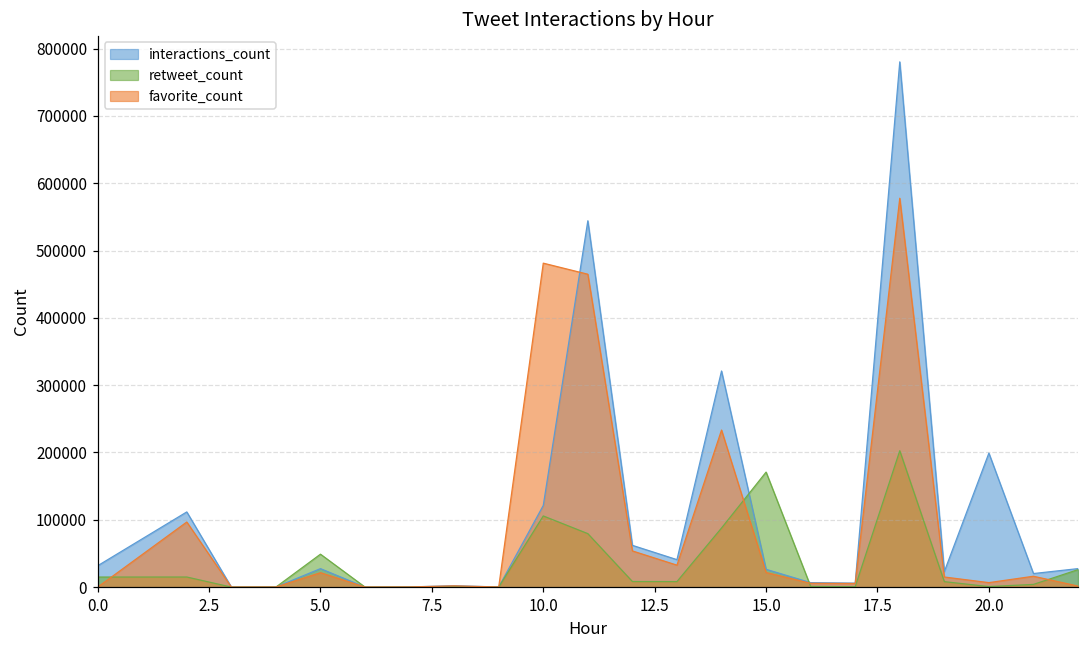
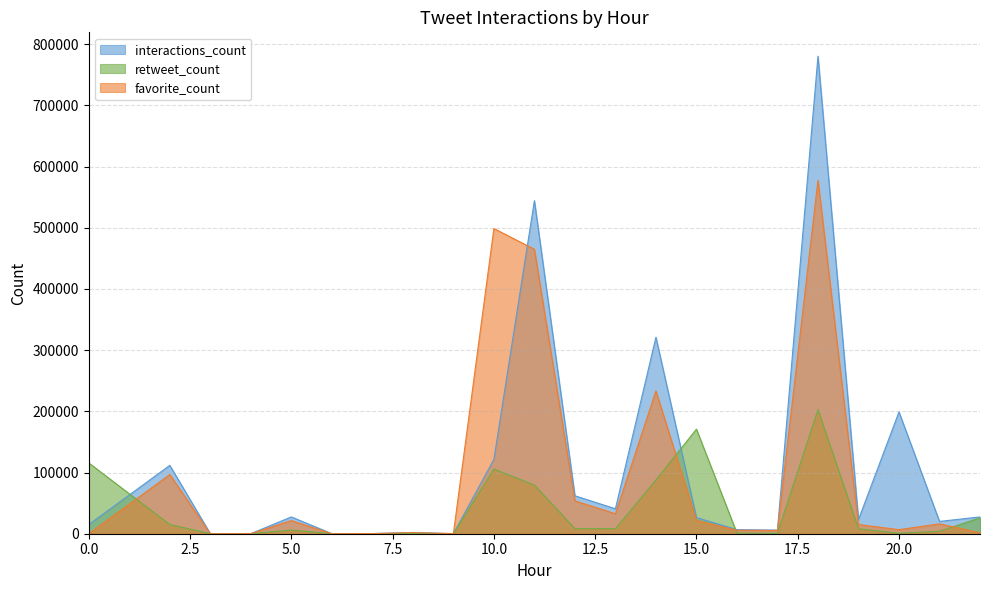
  {
    "interactions_count": {
-     "0.0": 30000,
+     "0.0": 10000,
      "5.0": 30000,
      "10.0": 120000,
      "15.0": 30000,
      "20.0": 200000
    },
    "retweet_count": {
-     "0.0": 10000,
-     "5.0": 50000,
+     "0.0": 120000,
+     "5.0": 10000,
      "10.0": 110000,
      "15.0": 170000,
      "20.0": 0
    },
    "favorite_count": {
      "0.0": 0,
      "5.0": 20000,
-     "10.0": 480000,
+     "10.0": 500000,
      "15.0": 20000,
      "20.0": 10000
    }
  }
